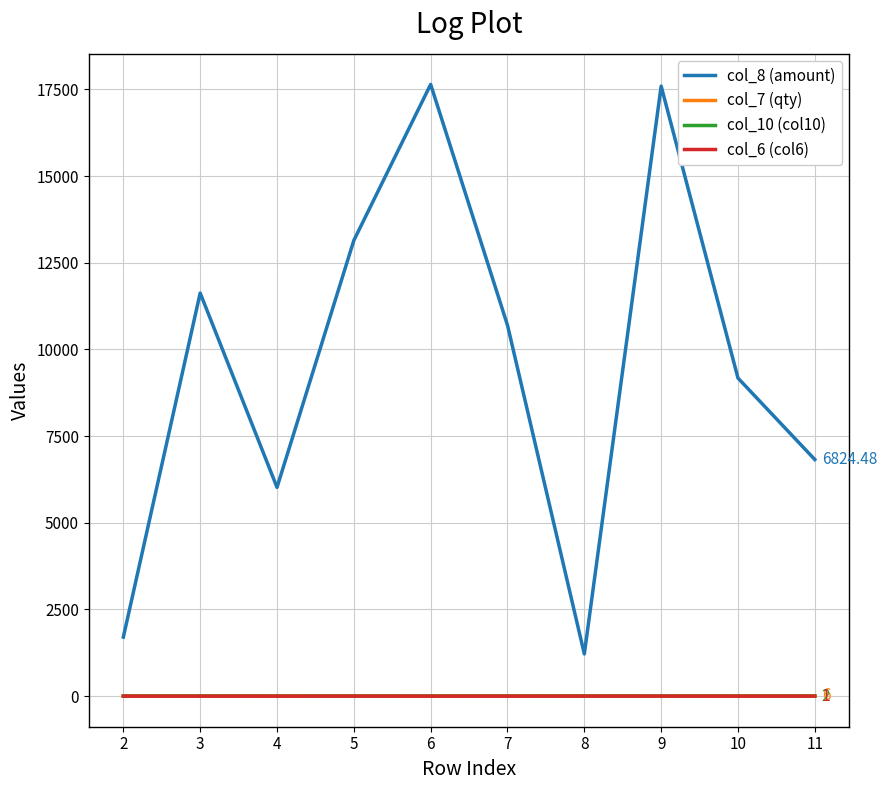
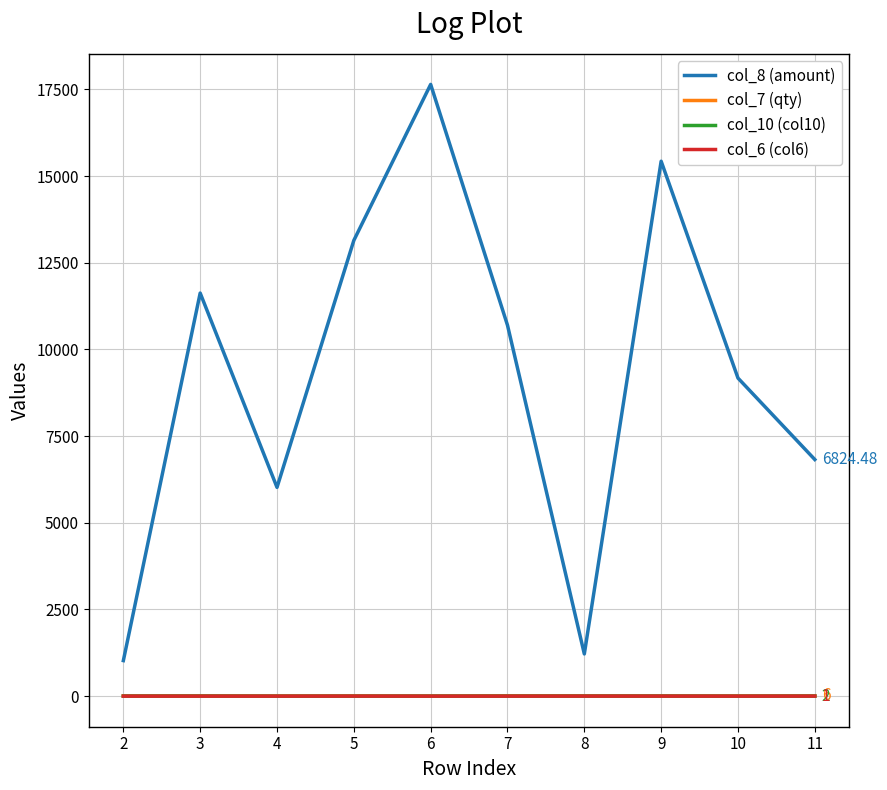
  {
    "col_8 (amount)": {
-     "2": 1700,
+     "2": 1000,
      "3": 11600,
      "4": 6000,
      "5": 13100,
      "6": 17600,
      "7": 10700,
      "8": 1200,
-     "9": 17600,
+     "9": 15400,
      "10": 9200
    },
    "col_6 (col6)": {
      "2": 0,
      "3": 0,
      "4": 0,
      "5": 0,
      "6": 0,
      "7": 0,
      "8": 0,
      "9": 0,
      "10": 0
    }
  }
